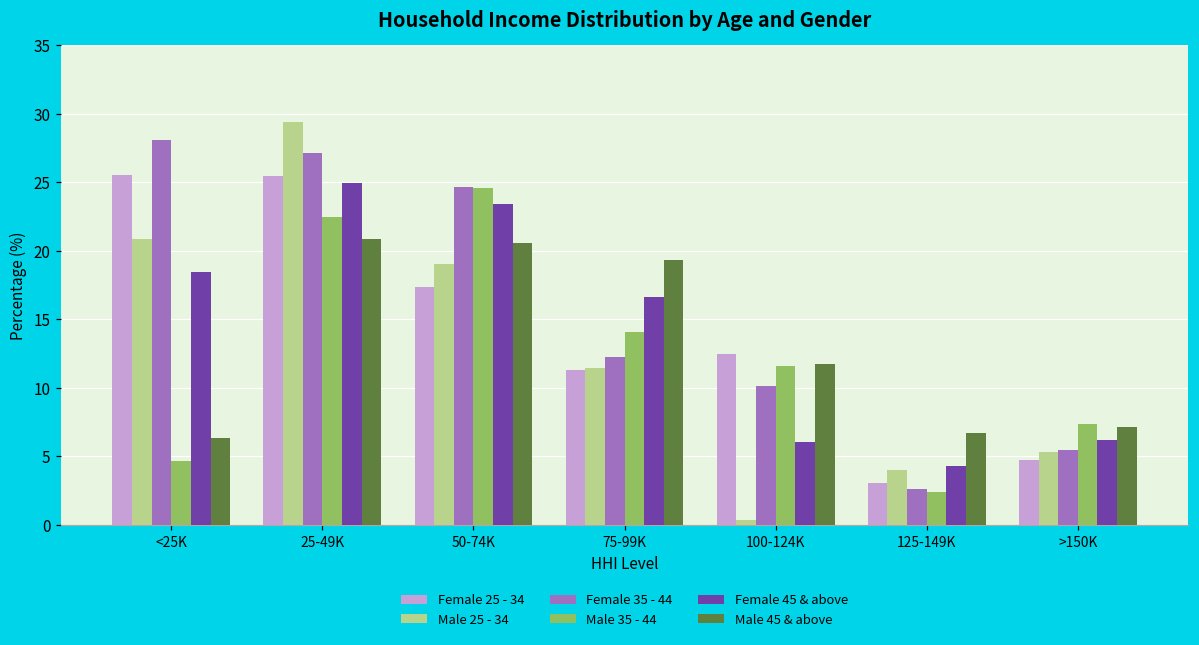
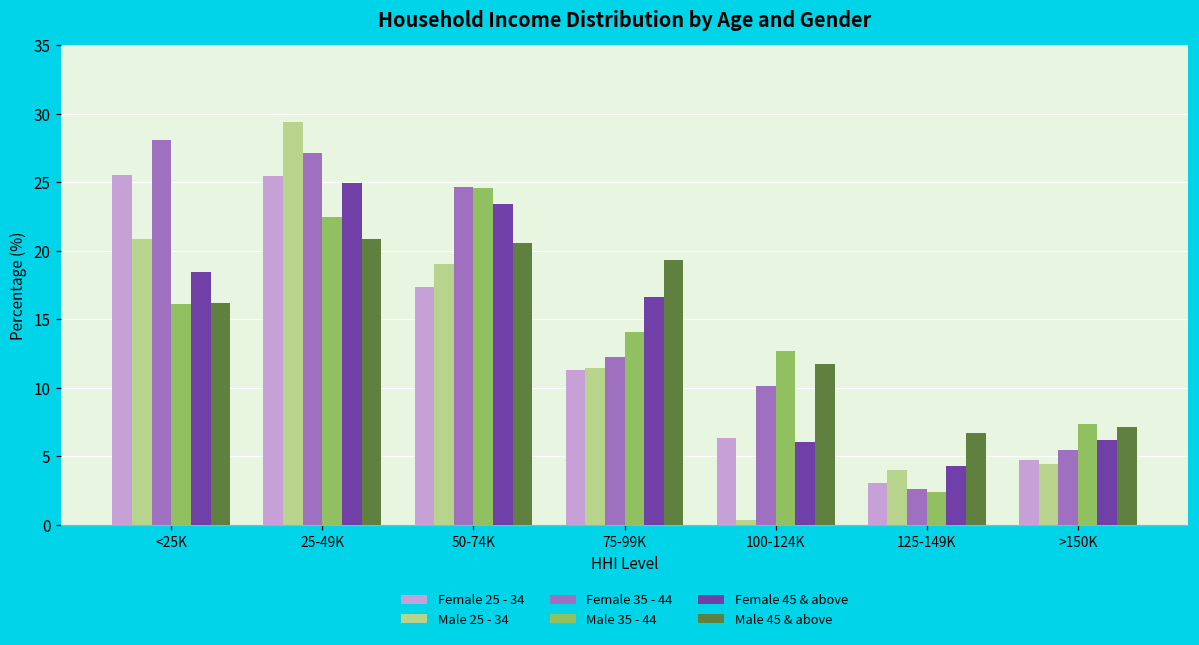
  {
    "Female 25 - 34": {
      "<25K": 25.5,
      "25-49K": 25.4,
      "50-74K": 17.4,
      "75-99K": 11.3,
-     "100-124K": 12.5,
+     "100-124K": 6.3,
      "125-149K": 3.0,
      ">150K": 4.7
    },
    "Male 25 - 34": {
      "<25K": 20.8,
      "25-49K": 29.4,
      "50-74K": 19.0,
      "75-99K": 11.4,
      "100-124K": 0.4,
      "125-149K": 4.0,
-     ">150K": 5.3
+     ">150K": 4.5
    },
    "Female 35 - 44": {
      "<25K": 28.1,
      "25-49K": 27.2,
      "50-74K": 24.7,
      "75-99K": 12.3,
      "100-124K": 10.1,
      "125-149K": 2.6,
      ">150K": 5.4
    },
    "Male 35 - 44": {
-     "<25K": 4.6,
+     "<25K": 16.1,
      "25-49K": 22.5,
      "50-74K": 24.6,
      "75-99K": 14.0,
-     "100-124K": 11.6,
+     "100-124K": 12.7,
      "125-149K": 2.4,
      ">150K": 7.4
    },
    "Female 45 & above": {
      "<25K": 18.5,
      "25-49K": 24.9,
      "50-74K": 23.4,
      "75-99K": 16.6,
      "100-124K": 6.0,
      "125-149K": 4.3,
      ">150K": 6.2
    },
    "Male 45 & above": {
-     "<25K": 6.3,
+     "<25K": 16.2,
      "25-49K": 20.9,
      "50-74K": 20.6,
      "75-99K": 19.3,
      "100-124K": 11.7,
      "125-149K": 6.7,
      ">150K": 7.1
    }
  }
